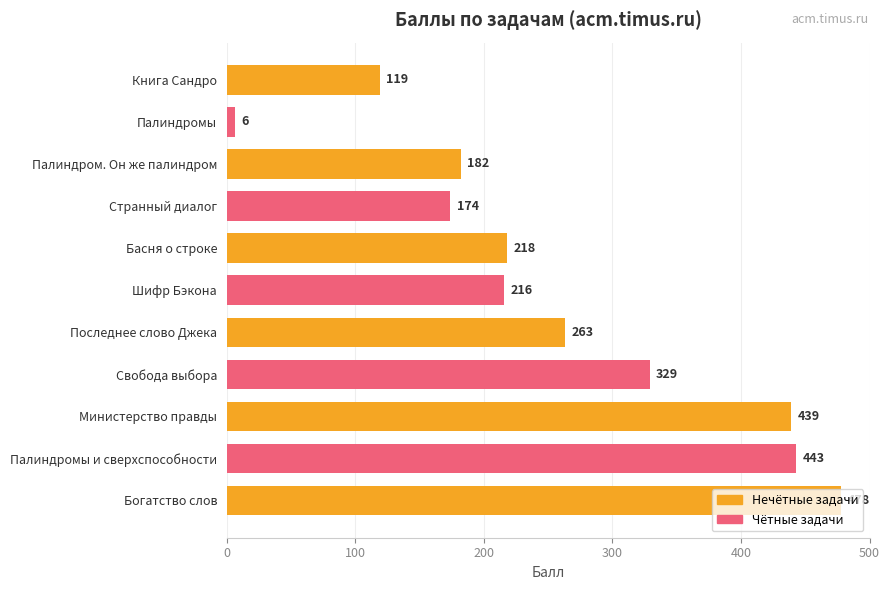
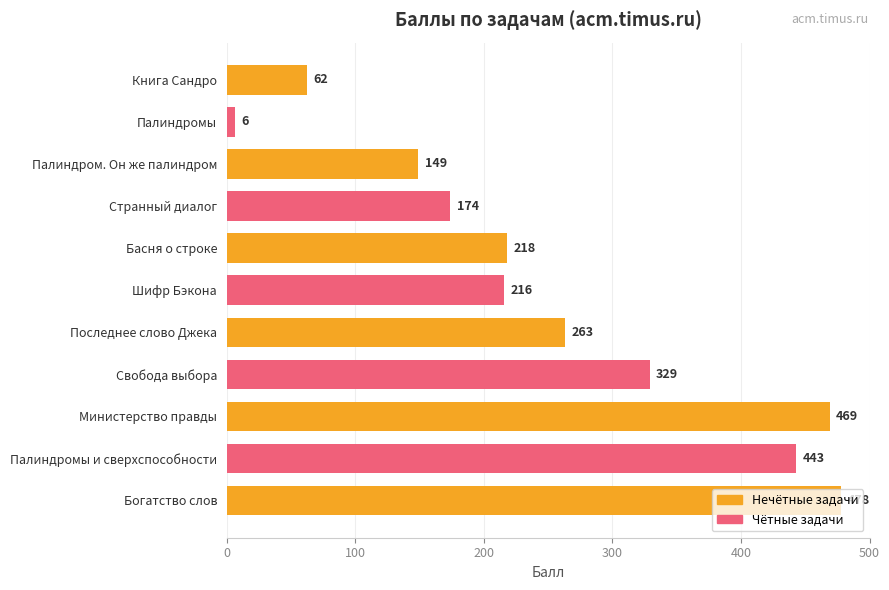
  {
-   "Книга Сандро": 119,
+   "Книга Сандро": 62,
    "Палиндромы": 6,
-   "Палиндром. Он же палиндром": 182,
+   "Палиндром. Он же палиндром": 149,
    "Странный диалог": 174,
    "Басня о строке": 218,
    "Шифр Бэкона": 216,
    "Последнее слово Джека": 263,
    "Свобода выбора": 329,
-   "Министерство правды": 439,
+   "Министерство правды": 469,
    "Палиндромы и сверхспособности": 443
  }
